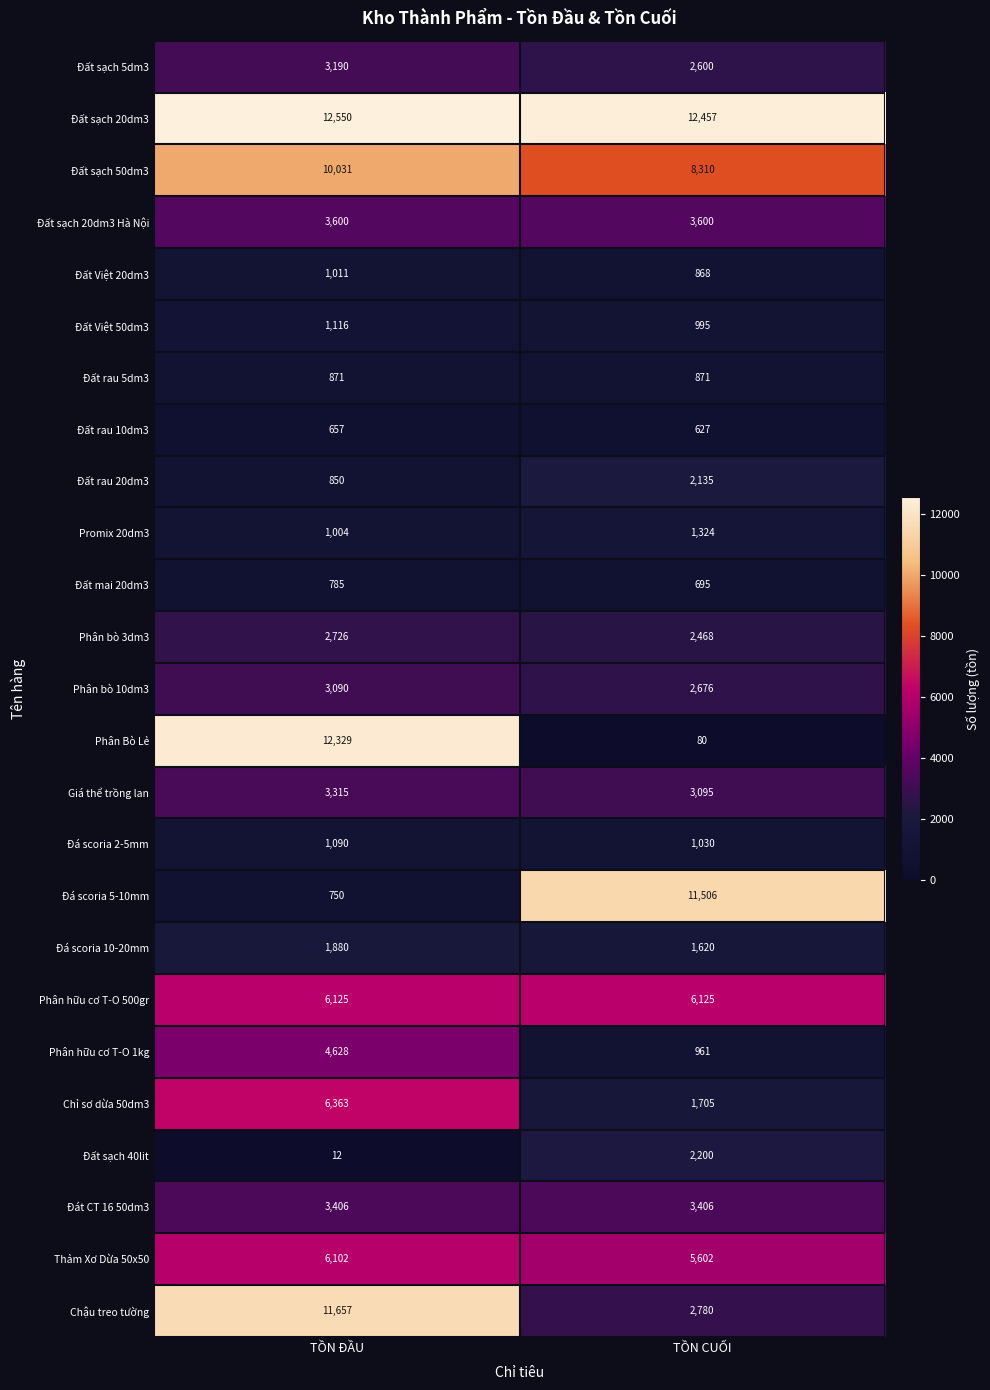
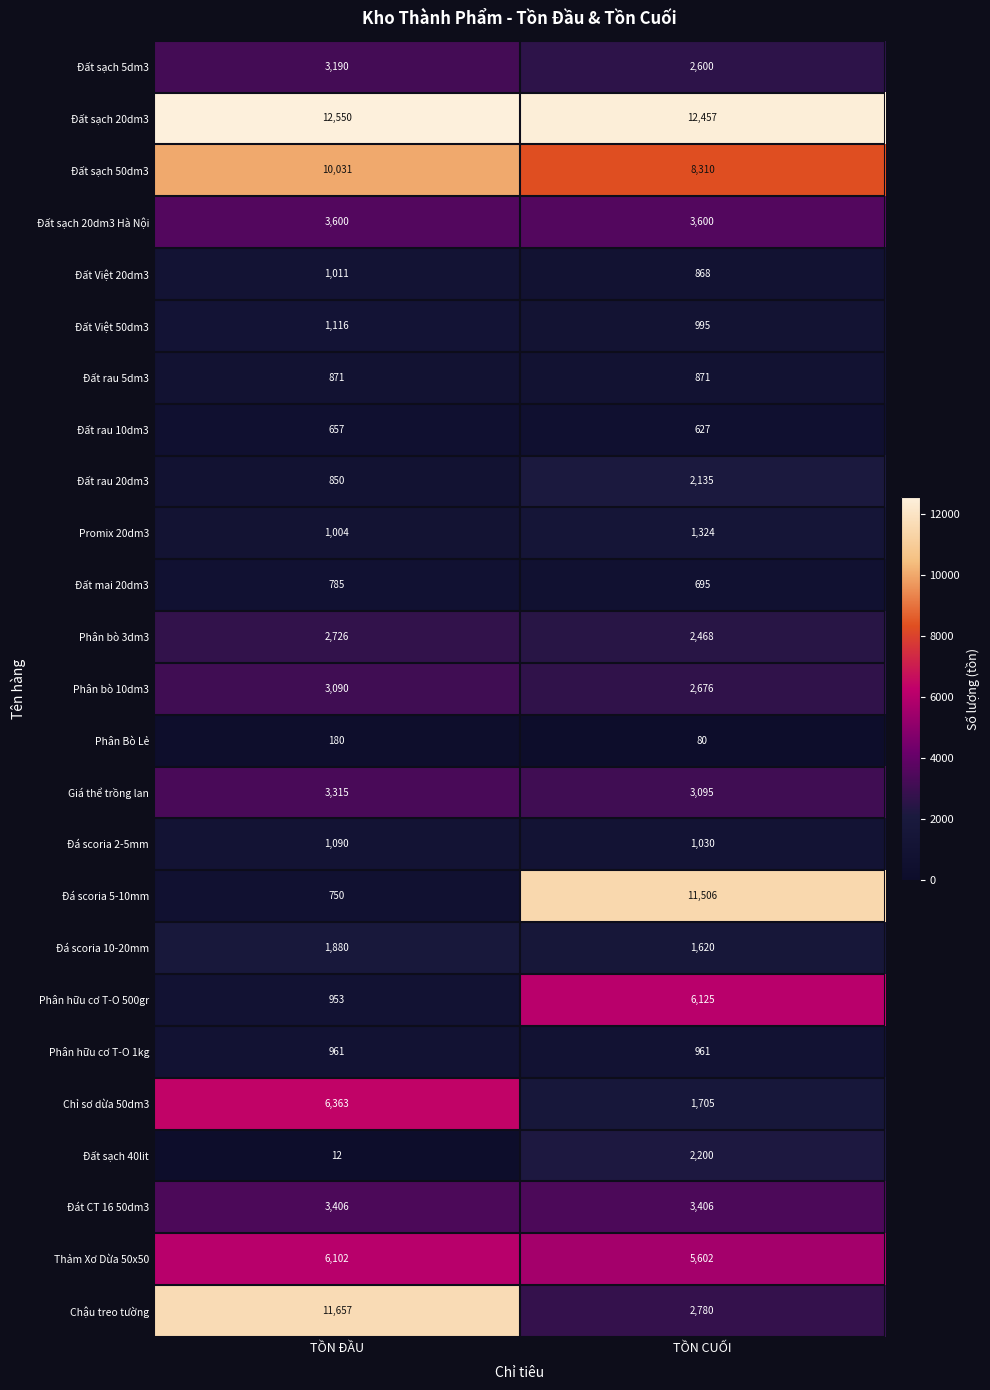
  {
    "Đất sạch 5dm3": {
      "TỒN ĐẦU": "3,190",
      "TỒN CUỐI": "2,600"
    },
    "Đất sạch 20dm3": {
      "TỒN ĐẦU": "12,550",
      "TỒN CUỐI": "12,457"
    },
    "Đất sạch 50dm3": {
      "TỒN ĐẦU": "10,031",
      "TỒN CUỐI": "8,310"
    },
    "Đất sạch 20dm3 Hà Nội": {
      "TỒN ĐẦU": "3,600",
      "TỒN CUỐI": "3,600"
    },
    "Đất Việt 20dm3": {
      "TỒN ĐẦU": "1,011",
      "TỒN CUỐI": "868"
    },
    "Đất Việt 50dm3": {
      "TỒN ĐẦU": "1,116",
      "TỒN CUỐI": "995"
    },
    "Đất rau 5dm3": {
      "TỒN ĐẦU": "871",
      "TỒN CUỐI": "871"
    },
    "Đất rau 10dm3": {
      "TỒN ĐẦU": "657",
      "TỒN CUỐI": "627"
    },
    "Đất rau 20dm3": {
      "TỒN ĐẦU": "850",
      "TỒN CUỐI": "2,135"
    },
    "Promix 20dm3": {
      "TỒN ĐẦU": "1,004",
      "TỒN CUỐI": "1,324"
    },
    "Đất mai 20dm3": {
      "TỒN ĐẦU": "785",
      "TỒN CUỐI": "695"
    },
    "Phân bò 3dm3": {
      "TỒN ĐẦU": "2,726",
      "TỒN CUỐI": "2,468"
    },
    "Phân bò 10dm3": {
      "TỒN ĐẦU": "3,090",
      "TỒN CUỐI": "2,676"
    },
    "Phân Bò Lẻ": {
-     "TỒN ĐẦU": "12,329",
+     "TỒN ĐẦU": "180",
      "TỒN CUỐI": "80"
    },
    "Giá thể trồng lan": {
      "TỒN ĐẦU": "3,315",
      "TỒN CUỐI": "3,095"
    },
    "Đá scoria 2-5mm": {
      "TỒN ĐẦU": "1,090",
      "TỒN CUỐI": "1,030"
    },
    "Đá scoria 5-10mm": {
      "TỒN ĐẦU": "750",
      "TỒN CUỐI": "11,506"
    },
    "Đá scoria 10-20mm": {
      "TỒN ĐẦU": "1,880",
      "TỒN CUỐI": "1,620"
    },
    "Phân hữu cơ T-O 500gr": {
-     "TỒN ĐẦU": "6,125",
+     "TỒN ĐẦU": "953",
      "TỒN CUỐI": "6,125"
    },
    "Phân hữu cơ T-O 1kg": {
-     "TỒN ĐẦU": "4,628",
+     "TỒN ĐẦU": "961",
      "TỒN CUỐI": "961"
    },
    "Chỉ sơ dừa 50dm3": {
      "TỒN ĐẦU": "6,363",
      "TỒN CUỐI": "1,705"
    },
    "Đất sạch 40lit": {
      "TỒN ĐẦU": "12",
      "TỒN CUỐI": "2,200"
    },
    "Đát CT 16 50dm3": {
      "TỒN ĐẦU": "3,406",
      "TỒN CUỐI": "3,406"
    },
    "Thảm Xơ Dừa 50x50": {
      "TỒN ĐẦU": "6,102",
      "TỒN CUỐI": "5,602"
    },
    "Chậu treo tường": {
      "TỒN ĐẦU": "11,657",
      "TỒN CUỐI": "2,780"
    }
  }
